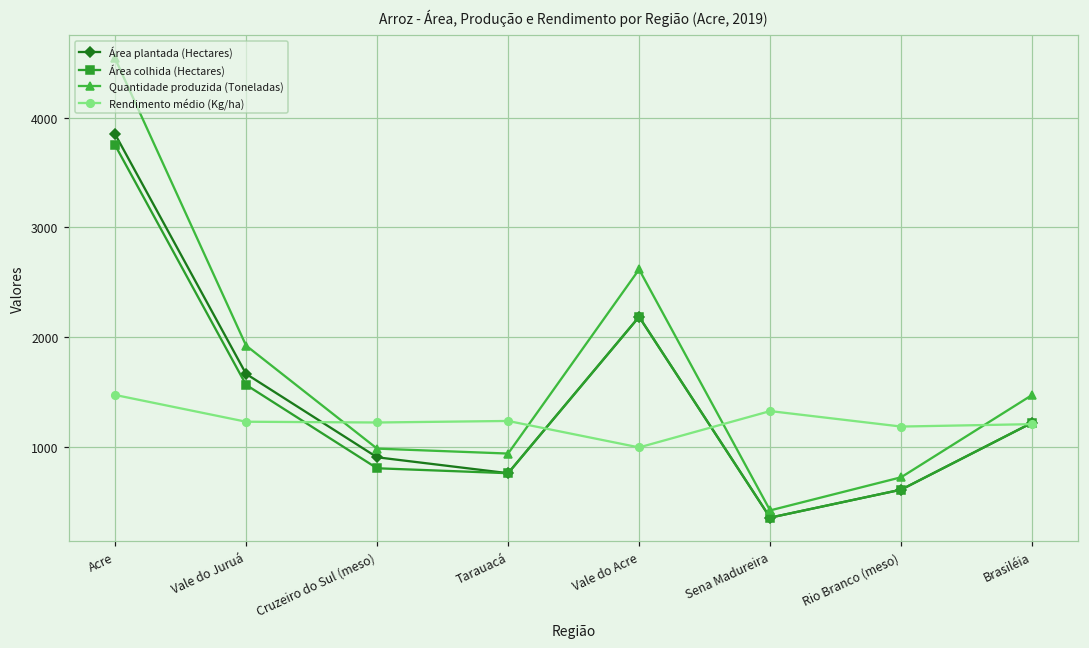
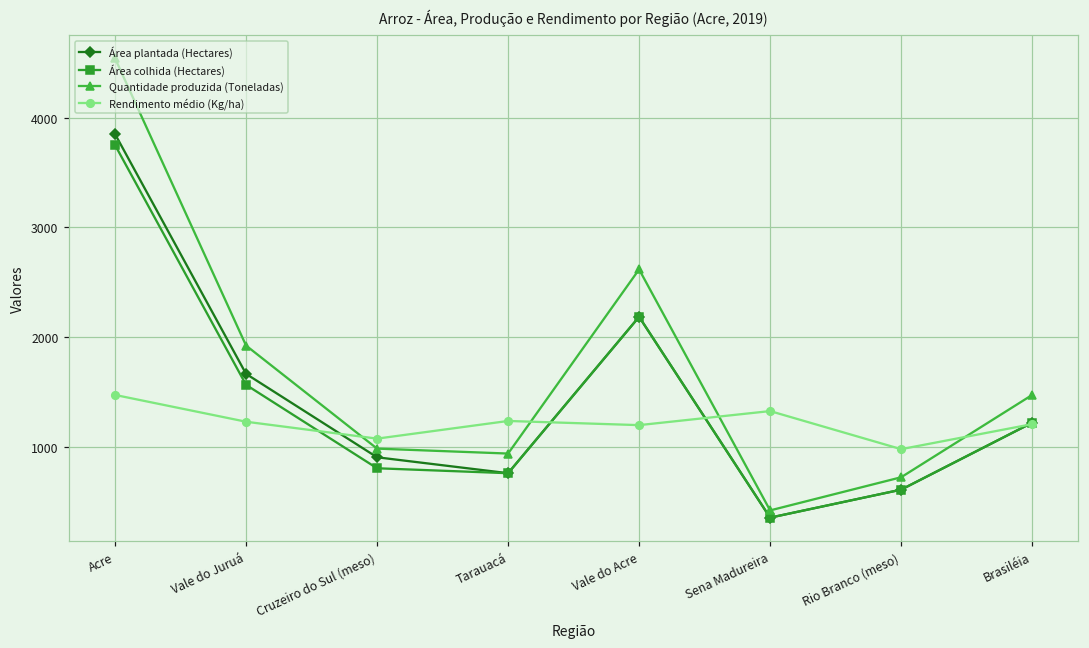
  {
    "Rendimento médio (Kg/ha)": {
      "Acre": 1500,
      "Vale do Juruá": 1200,
-     "Cruzeiro do Sul (meso)": 1200,
+     "Cruzeiro do Sul (meso)": 1100,
      "Tarauacá": 1200,
-     "Vale do Acre": 1000,
+     "Vale do Acre": 1200,
      "Sena Madureira": 1300,
-     "Rio Branco (meso)": 1200
+     "Rio Branco (meso)": 1000
    }
  }
